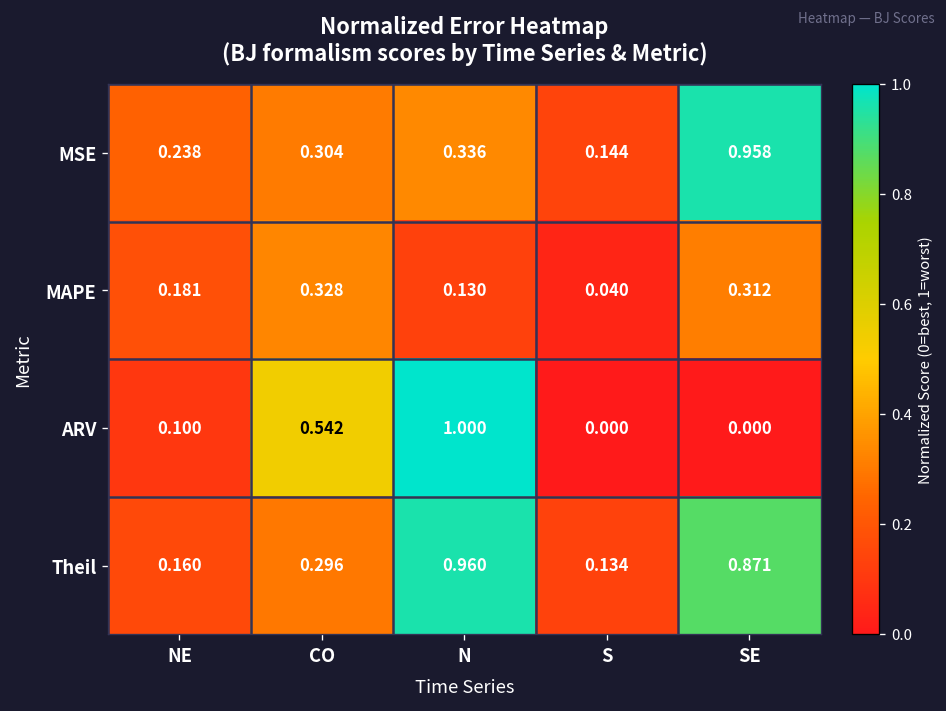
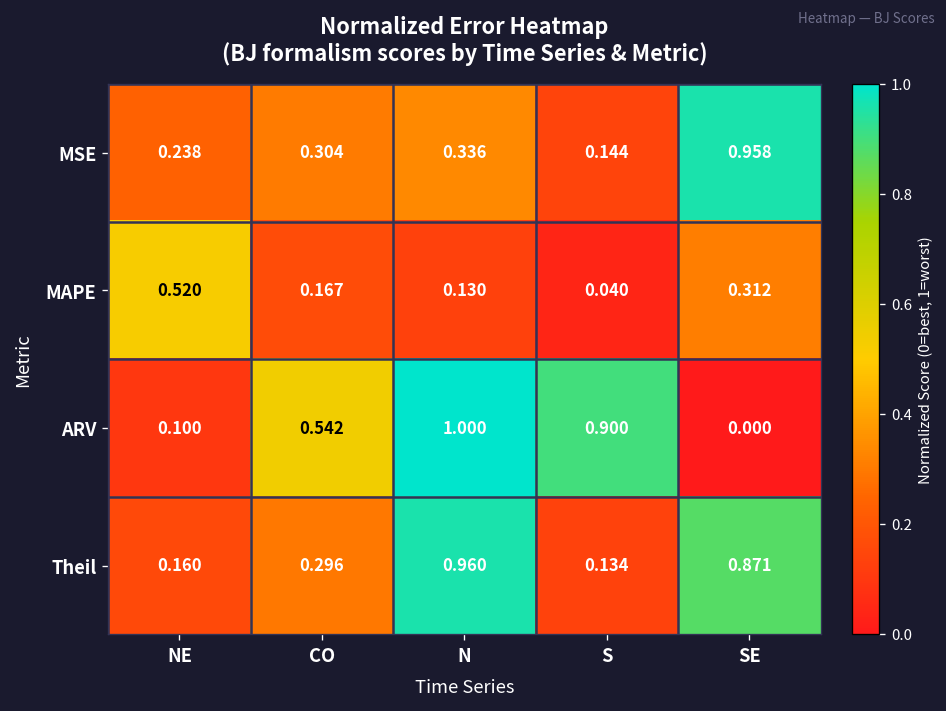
  {
    "MSE": {
      "NE": 0.238,
      "CO": 0.304,
      "N": 0.336,
      "S": 0.144,
      "SE": 0.958
    },
    "MAPE": {
-     "NE": 0.181,
-     "CO": 0.328,
+     "NE": 0.520,
+     "CO": 0.167,
      "N": 0.130,
      "S": 0.040,
      "SE": 0.312
    },
    "ARV": {
      "NE": 0.100,
      "CO": 0.542,
      "N": 1.000,
-     "S": 0.000,
+     "S": 0.900,
      "SE": 0.000
    },
    "Theil": {
      "NE": 0.160,
      "CO": 0.296,
      "N": 0.960,
      "S": 0.134,
      "SE": 0.871
    }
  }
